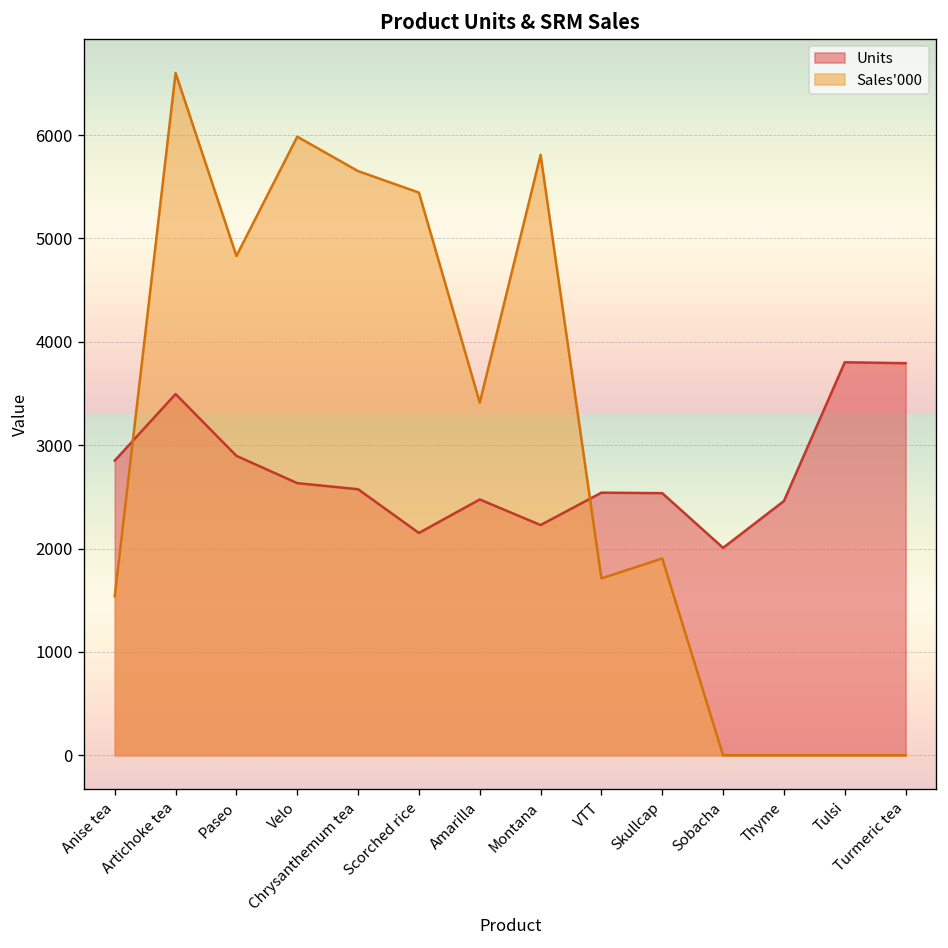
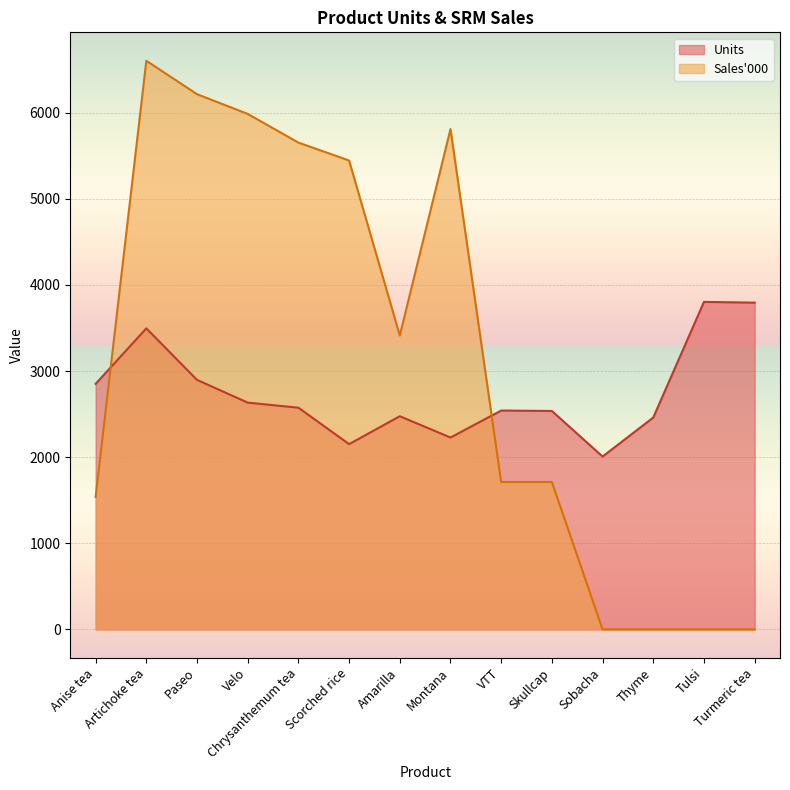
  {
    "Units": {
      "Anise tea": 2900,
      "Artichoke tea": 3500,
      "Paseo": 2900,
      "Velo": 2600,
      "Chrysanthemum tea": 2600,
      "Scorched rice": 2200,
      "Amarilla": 2500,
      "Montana": 2200,
      "VTT": 2500,
      "Skullcap": 2500,
      "Sobacha": 2000,
      "Thyme": 2500,
      "Tulsi": 3800,
      "Turmeric tea": 3800
    },
    "Sales'000": {
      "Anise tea": 1500,
      "Artichoke tea": 6600,
-     "Paseo": 4800,
+     "Paseo": 6200,
      "Velo": 6000,
      "Chrysanthemum tea": 5700,
      "Scorched rice": 5400,
      "Amarilla": 3400,
      "Montana": 5800,
      "VTT": 1700,
-     "Skullcap": 1900,
+     "Skullcap": 1700,
      "Sobacha": 0,
      "Thyme": 0,
      "Tulsi": 0,
      "Turmeric tea": 0
    }
  }
